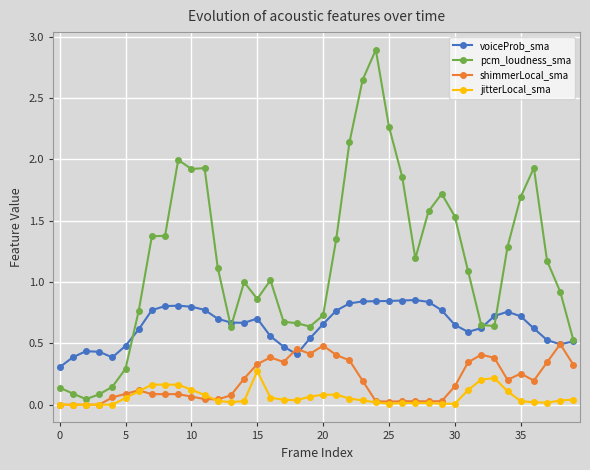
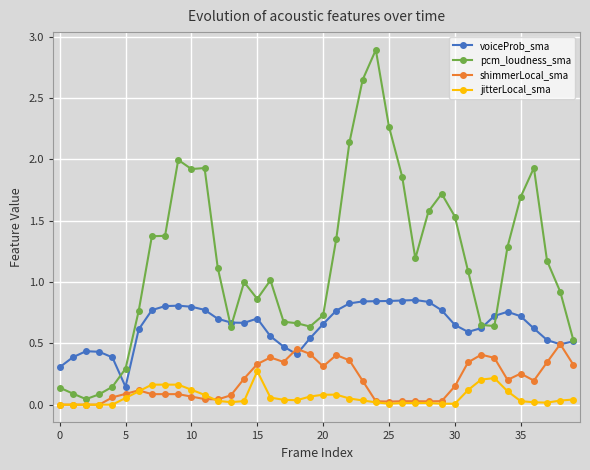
  {
    "voiceProb_sma": {
      "0": 0.31,
-     "5": 0.48,
+     "5": 0.15,
      "10": 0.80,
      "15": 0.70,
      "20": 0.66,
      "25": 0.85,
      "30": 0.65,
      "35": 0.72
    },
    "pcm_loudness_sma": {
      "0": 0.14,
      "5": 0.29,
      "10": 1.92,
      "15": 0.86,
      "20": 0.73,
      "25": 2.27,
      "30": 1.53,
      "35": 1.69
    },
    "shimmerLocal_sma": {
      "5": 0.09,
      "10": 0.07,
      "15": 0.33,
-     "20": 0.48,
+     "20": 0.31,
      "30": 0.15,
      "35": 0.25
    },
    "jitterLocal_sma": {
      "5": 0.05,
      "10": 0.12,
      "15": 0.27,
      "20": 0.08,
      "30": 0.01,
      "35": 0.03
    }
  }
